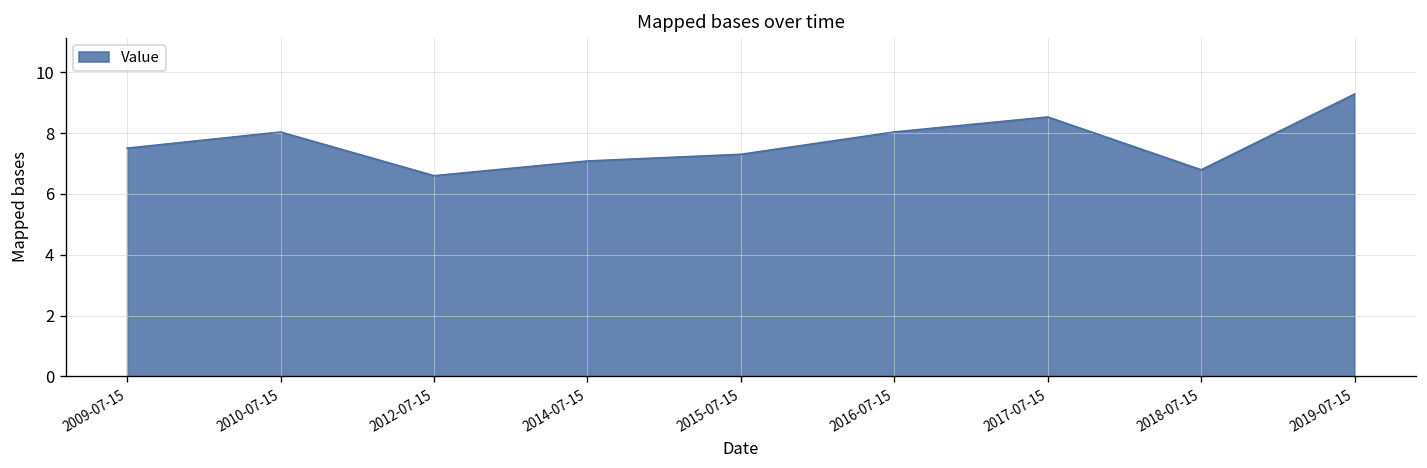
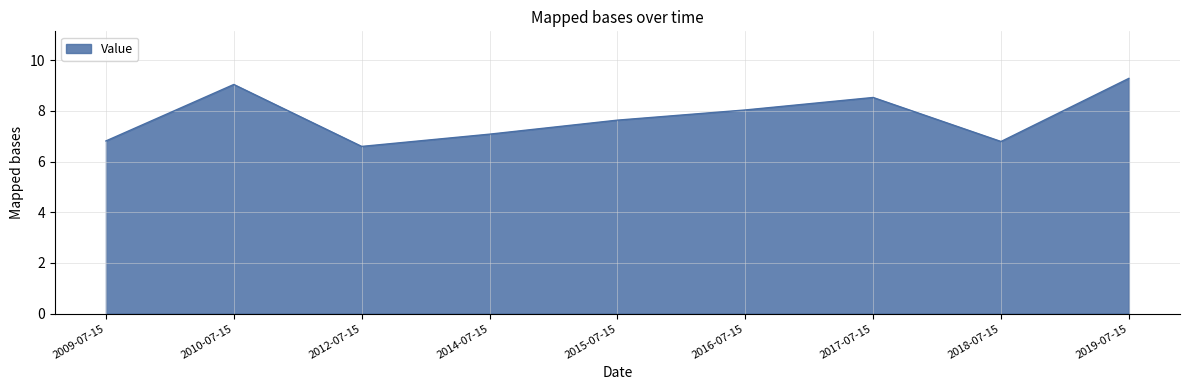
  {
-   "2009-07-15": 7.5,
-   "2010-07-15": 8.0,
+   "2009-07-15": 6.8,
+   "2010-07-15": 9.0,
    "2012-07-15": 6.6,
    "2014-07-15": 7.1,
-   "2015-07-15": 7.3,
+   "2015-07-15": 7.6,
    "2016-07-15": 8.0,
    "2017-07-15": 8.5,
    "2018-07-15": 6.8,
    "2019-07-15": 9.3
  }
